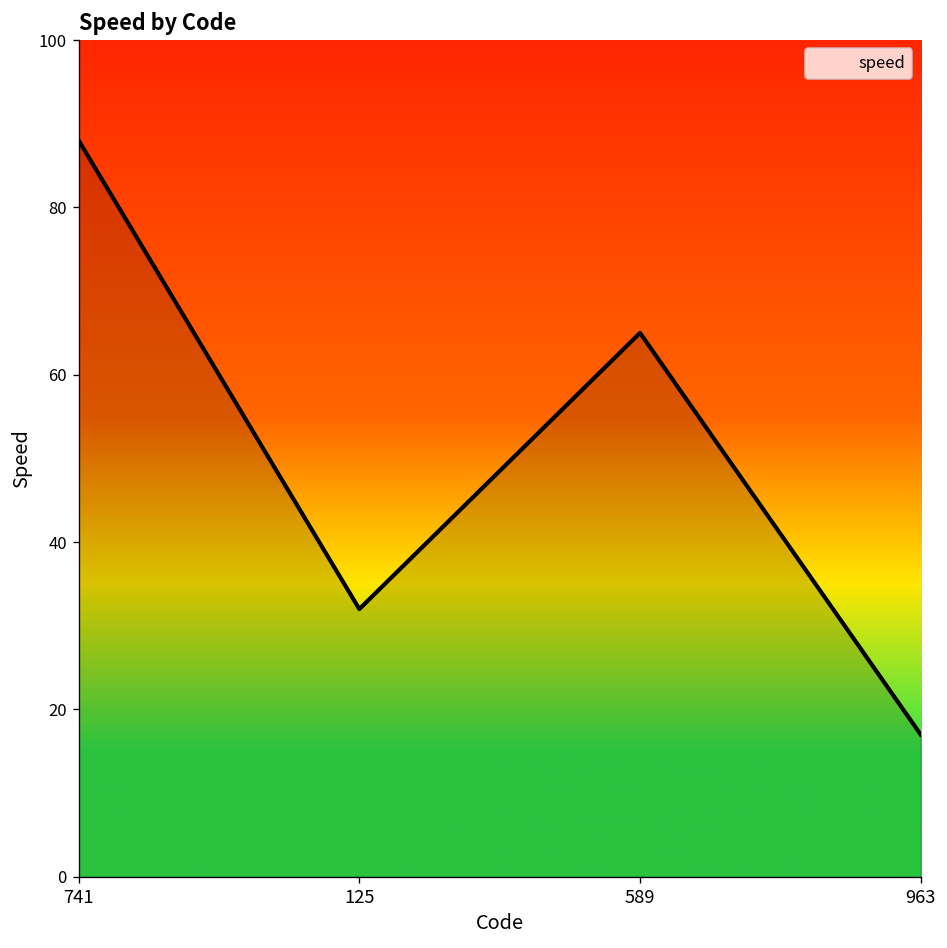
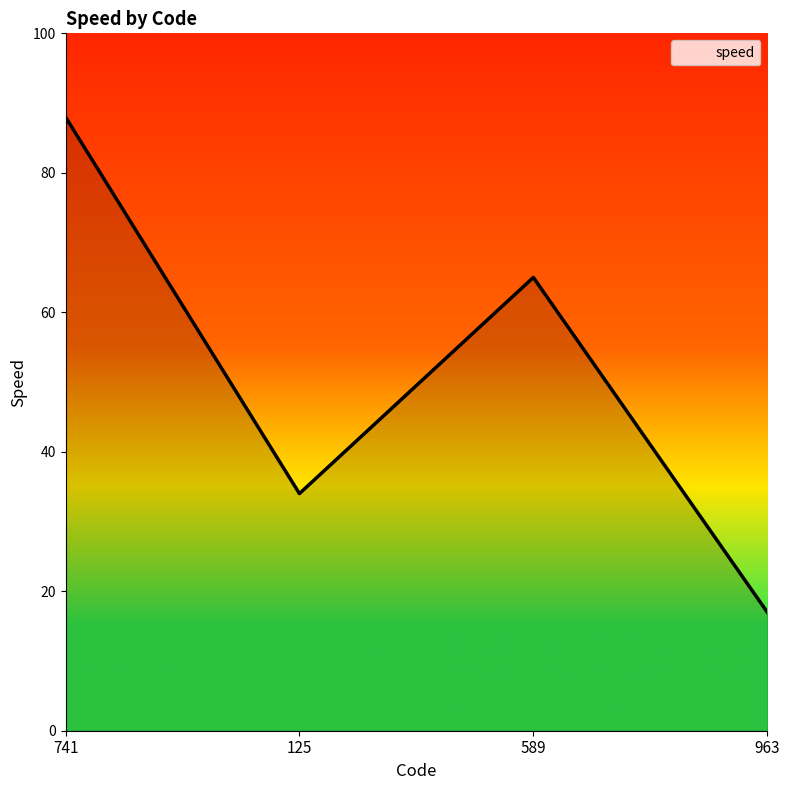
  {
    "741": 88,
-   "125": 32,
+   "125": 34,
    "589": 65,
    "963": 17
  }
